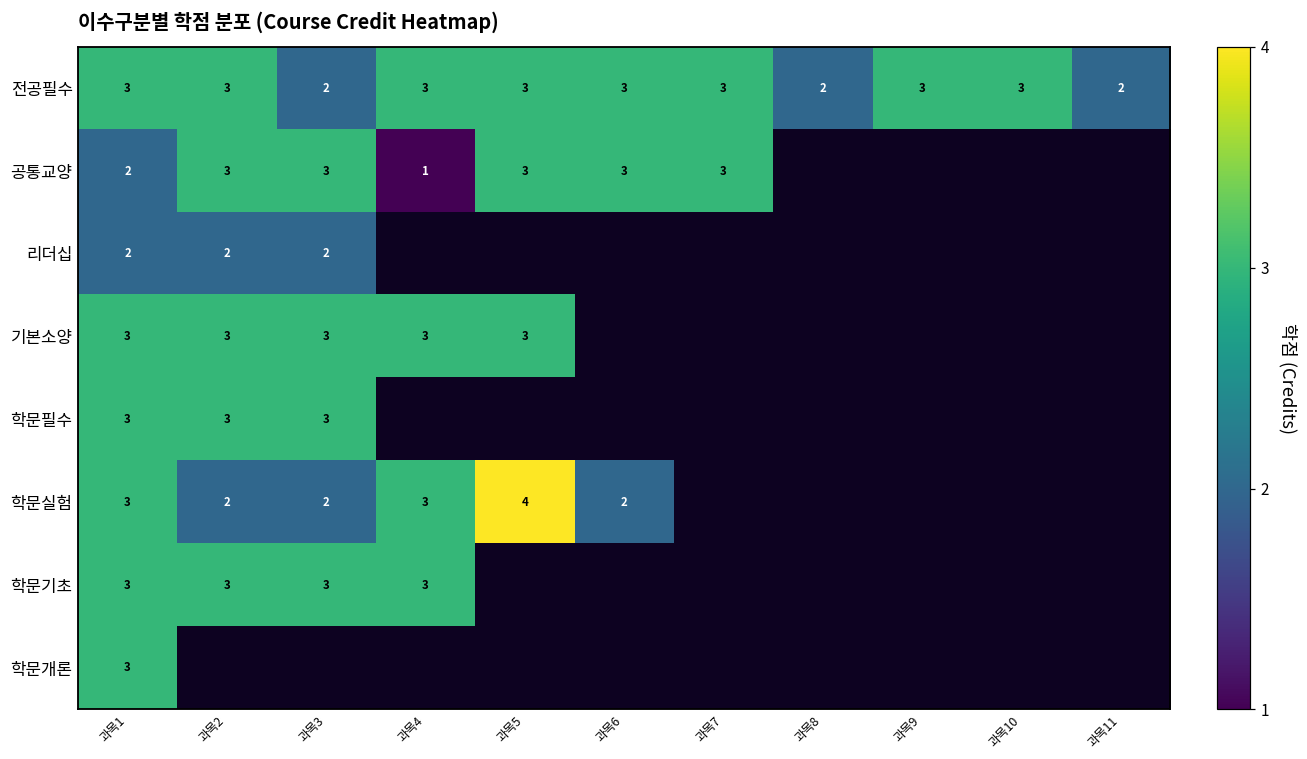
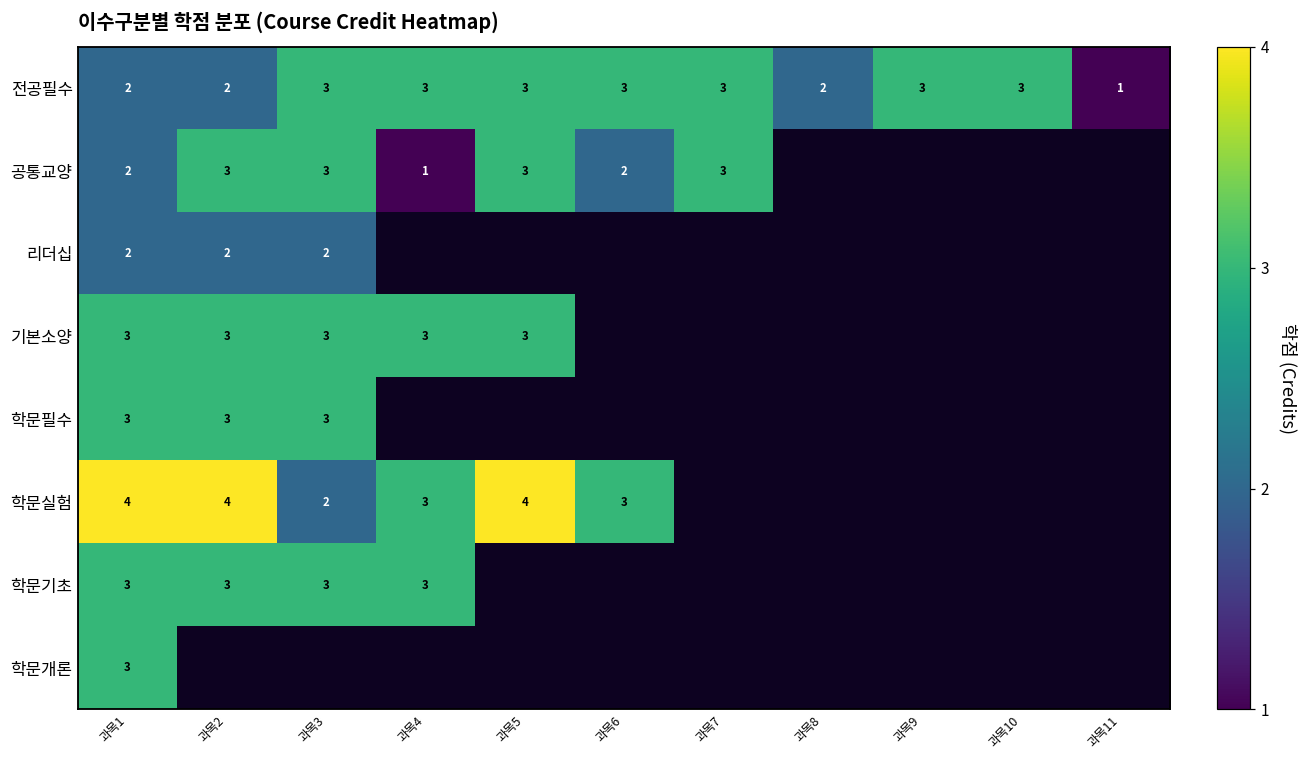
  {
    "전공필수": {
-     "과목1": 3,
-     "과목2": 3,
-     "과목3": 2,
+     "과목1": 2,
+     "과목2": 2,
+     "과목3": 3,
      "과목4": 3,
      "과목5": 3,
      "과목6": 3,
      "과목7": 3,
      "과목8": 2,
      "과목9": 3,
      "과목10": 3,
-     "과목11": 2
+     "과목11": 1
    },
    "공통교양": {
      "과목1": 2,
      "과목2": 3,
      "과목3": 3,
      "과목4": 1,
      "과목5": 3,
-     "과목6": 3,
+     "과목6": 2,
      "과목7": 3
    },
    "리더십": {
      "과목1": 2,
      "과목2": 2,
      "과목3": 2
    },
    "기본소양": {
      "과목1": 3,
      "과목2": 3,
      "과목3": 3,
      "과목4": 3,
      "과목5": 3
    },
    "학문필수": {
      "과목1": 3,
      "과목2": 3,
      "과목3": 3
    },
    "학문실험": {
-     "과목1": 3,
-     "과목2": 2,
+     "과목1": 4,
+     "과목2": 4,
      "과목3": 2,
      "과목4": 3,
      "과목5": 4,
-     "과목6": 2
+     "과목6": 3
    },
    "학문기초": {
      "과목1": 3,
      "과목2": 3,
      "과목3": 3,
      "과목4": 3
    },
    "학문개론": {
      "과목1": 3
    }
  }
